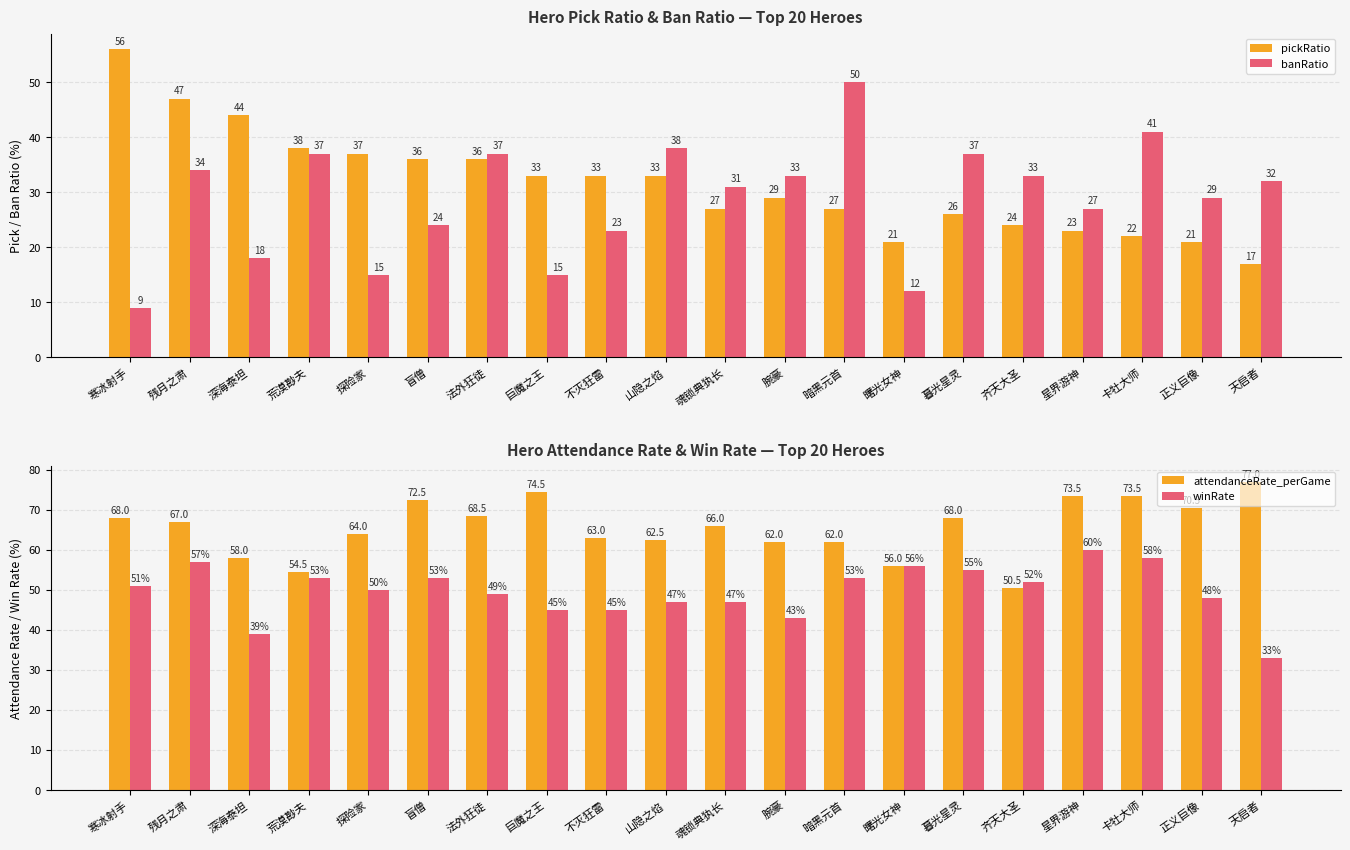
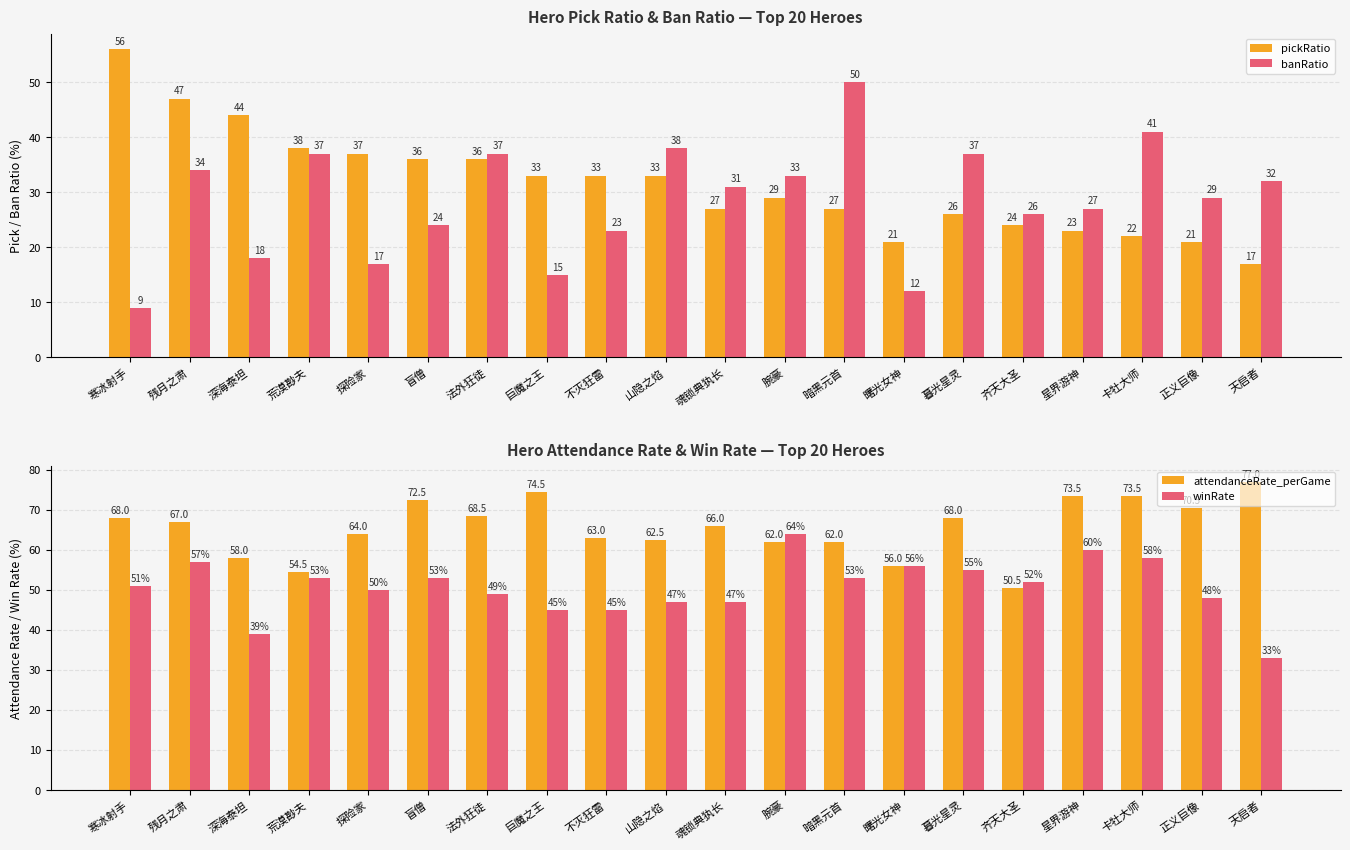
  {
    "Hero Pick Ratio & Ban Ratio — Top 20 Heroes": {
      "pickRatio": {
        "寒冰射手": "56",
        "残月之肃": "47",
        "深海泰坦": "44",
        "荒漠尠夫": "38",
        "探险家": "37",
        "盲僧": "36",
        "法外狂徒": "36",
        "巨魔之王": "33",
        "不灭狂雷": "33",
        "山隐之焰": "33",
        "魂锁典犱长": "27",
        "腕豪": "29",
        "暗黑元首": "27",
        "曙光女神": "21",
        "暮光星灵": "26",
        "齐天大圣": "24",
        "星界游神": "23",
        "卡牡大师": "22",
        "正义巨像": "21",
        "天启者": "17"
      },
      "banRatio": {
        "寒冰射手": "9",
        "残月之肃": "34",
        "深海泰坦": "18",
        "荒漠尠夫": "37",
-       "探险家": "15",
+       "探险家": "17",
        "盲僧": "24",
        "法外狂徒": "37",
        "巨魔之王": "15",
        "不灭狂雷": "23",
        "山隐之焰": "38",
        "魂锁典犱长": "31",
        "腕豪": "33",
        "暗黑元首": "50",
        "曙光女神": "12",
        "暮光星灵": "37",
-       "齐天大圣": "33",
+       "齐天大圣": "26",
        "星界游神": "27",
        "卡牡大师": "41",
        "正义巨像": "29",
        "天启者": "32"
      }
    },
    "Hero Attendance Rate & Win Rate — Top 20 Heroes": {
      "attendanceRate_perGame": {
        "寒冰射手": "68.0",
        "残月之肃": "67.0",
        "深海泰坦": "58.0",
        "荒漠尠夫": "54.5",
        "探险家": "64.0",
        "盲僧": "72.5",
        "法外狂徒": "68.5",
        "巨魔之王": "74.5",
        "不灭狂雷": "63.0",
        "山隐之焰": "62.5",
        "魂锁典犱长": "66.0",
        "腕豪": "62.0",
        "暗黑元首": "62.0",
        "曙光女神": "56.0",
        "暮光星灵": "68.0",
        "齐天大圣": "50.5",
        "星界游神": "73.5",
        "卡牡大师": "73.5"
      },
      "winRate": {
        "寒冰射手": "51%",
        "残月之肃": "57%",
        "深海泰坦": "39%",
        "荒漠尠夫": "53%",
        "探险家": "50%",
        "盲僧": "53%",
        "法外狂徒": "49%",
        "巨魔之王": "45%",
        "不灭狂雷": "45%",
        "山隐之焰": "47%",
        "魂锁典犱长": "47%",
-       "腕豪": "43%",
+       "腕豪": "64%",
        "暗黑元首": "53%",
        "曙光女神": "56%",
        "暮光星灵": "55%",
        "齐天大圣": "52%",
        "星界游神": "60%",
        "卡牡大师": "58%",
        "正义巨像": "48%",
        "天启者": "33%"
      }
    }
  }
